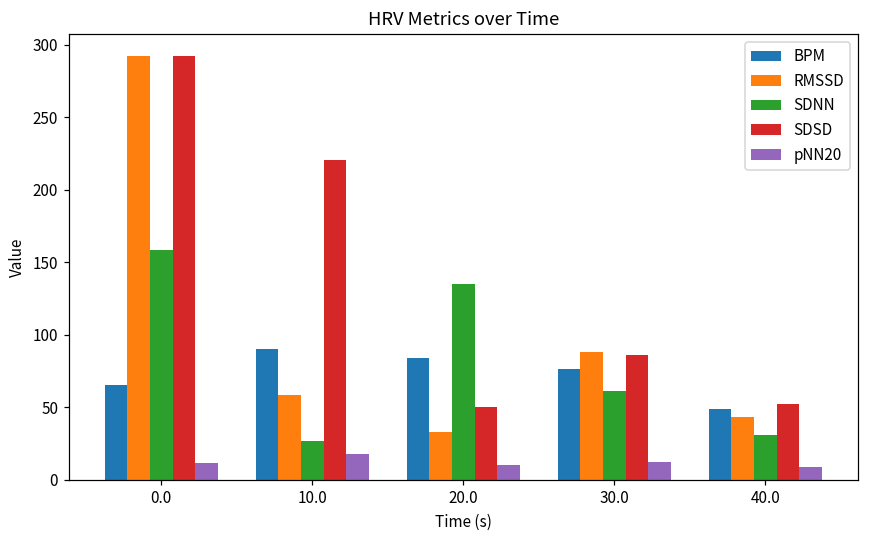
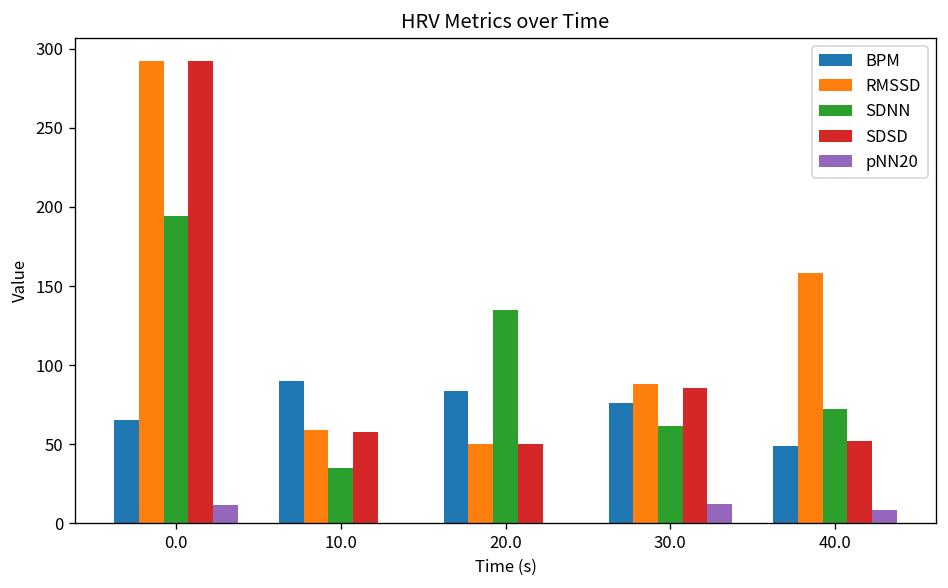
  {
    "BPM": {
      "0.0": 65,
      "10.0": 90,
      "20.0": 84,
      "30.0": 76,
      "40.0": 49
    },
    "RMSSD": {
      "0.0": 292,
      "10.0": 59,
-     "20.0": 33,
+     "20.0": 50,
      "30.0": 88,
-     "40.0": 43
+     "40.0": 158
    },
    "SDNN": {
-     "0.0": 158,
-     "10.0": 27,
+     "0.0": 194,
+     "10.0": 35,
      "20.0": 135,
      "30.0": 61,
-     "40.0": 31
+     "40.0": 72
    },
    "SDSD": {
      "0.0": 292,
-     "10.0": 220,
+     "10.0": 58,
      "20.0": 50,
      "30.0": 86,
      "40.0": 52
    },
    "pNN20": {
      "0.0": 11,
-     "10.0": 17,
-     "20.0": 10,
+     "10.0": 0,
+     "20.0": 0,
      "30.0": 13,
      "40.0": 9
    }
  }
